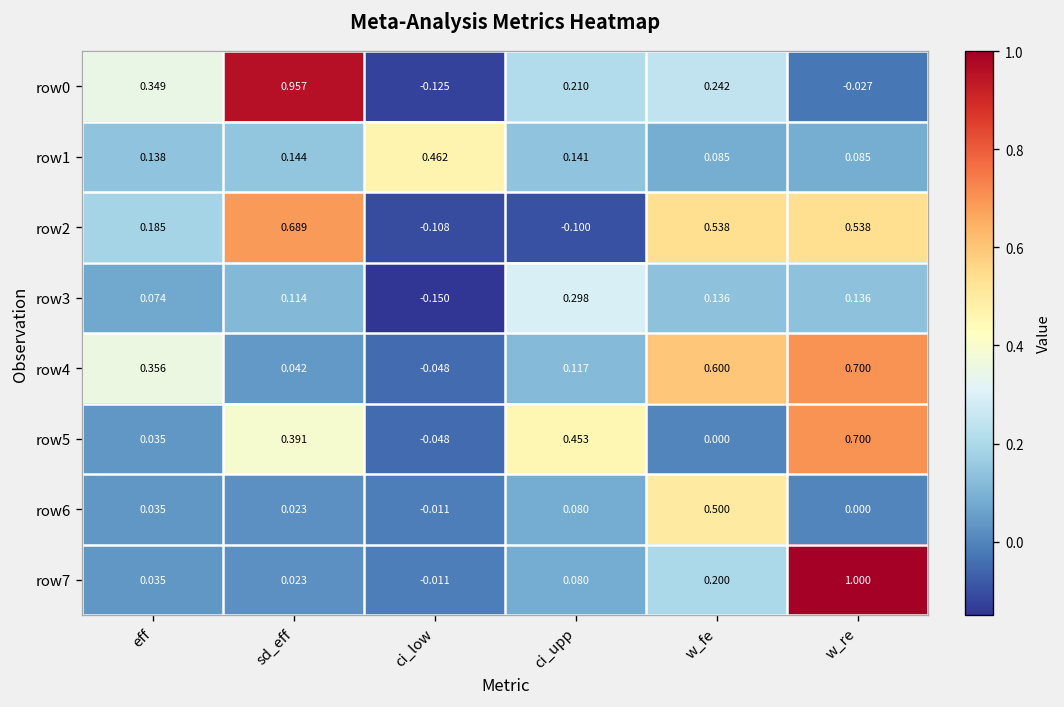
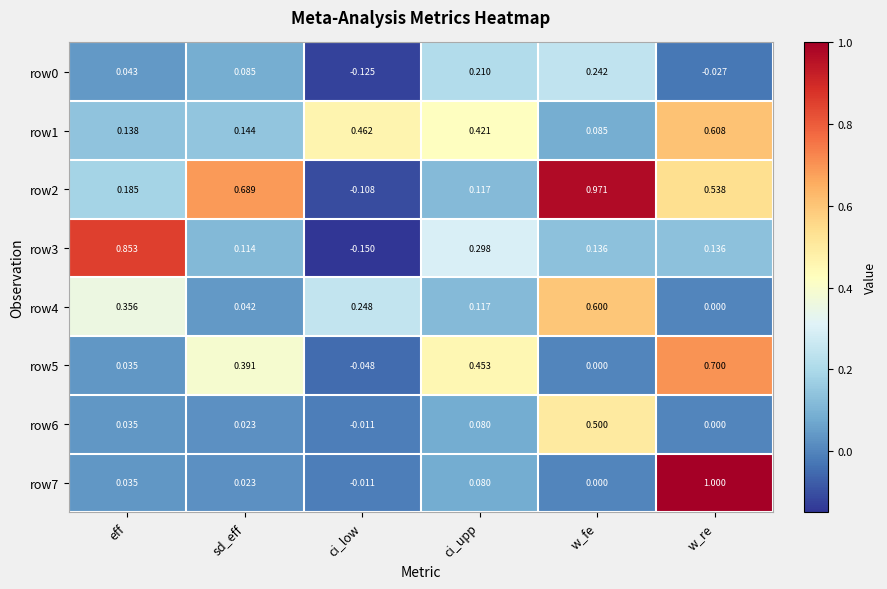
  {
    "row0": {
-     "eff": 0.349,
-     "sd_eff": 0.957,
+     "eff": 0.043,
+     "sd_eff": 0.085,
      "ci_low": -0.125,
      "ci_upp": 0.210,
      "w_fe": 0.242,
      "w_re": -0.027
    },
    "row1": {
      "eff": 0.138,
      "sd_eff": 0.144,
      "ci_low": 0.462,
-     "ci_upp": 0.141,
+     "ci_upp": 0.421,
      "w_fe": 0.085,
-     "w_re": 0.085
+     "w_re": 0.608
    },
    "row2": {
      "eff": 0.185,
      "sd_eff": 0.689,
      "ci_low": -0.108,
-     "ci_upp": -0.100,
-     "w_fe": 0.538,
+     "ci_upp": 0.117,
+     "w_fe": 0.971,
      "w_re": 0.538
    },
    "row3": {
-     "eff": 0.074,
+     "eff": 0.853,
      "sd_eff": 0.114,
      "ci_low": -0.150,
      "ci_upp": 0.298,
      "w_fe": 0.136,
      "w_re": 0.136
    },
    "row4": {
      "eff": 0.356,
      "sd_eff": 0.042,
-     "ci_low": -0.048,
+     "ci_low": 0.248,
      "ci_upp": 0.117,
      "w_fe": 0.600,
-     "w_re": 0.700
+     "w_re": 0.000
    },
    "row5": {
      "eff": 0.035,
      "sd_eff": 0.391,
      "ci_low": -0.048,
      "ci_upp": 0.453,
      "w_fe": 0.000,
      "w_re": 0.700
    },
    "row6": {
      "eff": 0.035,
      "sd_eff": 0.023,
      "ci_low": -0.011,
      "ci_upp": 0.080,
      "w_fe": 0.500,
      "w_re": 0.000
    },
    "row7": {
      "eff": 0.035,
      "sd_eff": 0.023,
      "ci_low": -0.011,
      "ci_upp": 0.080,
-     "w_fe": 0.200,
+     "w_fe": 0.000,
      "w_re": 1.000
    }
  }
